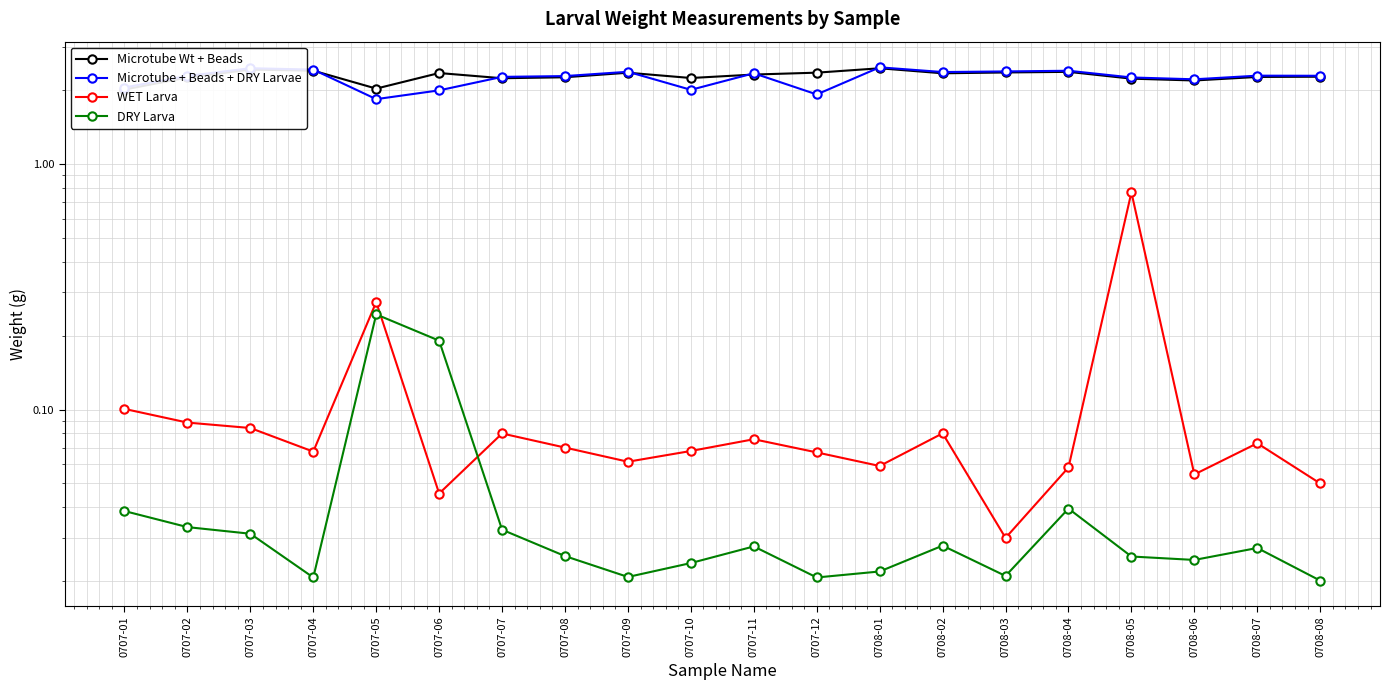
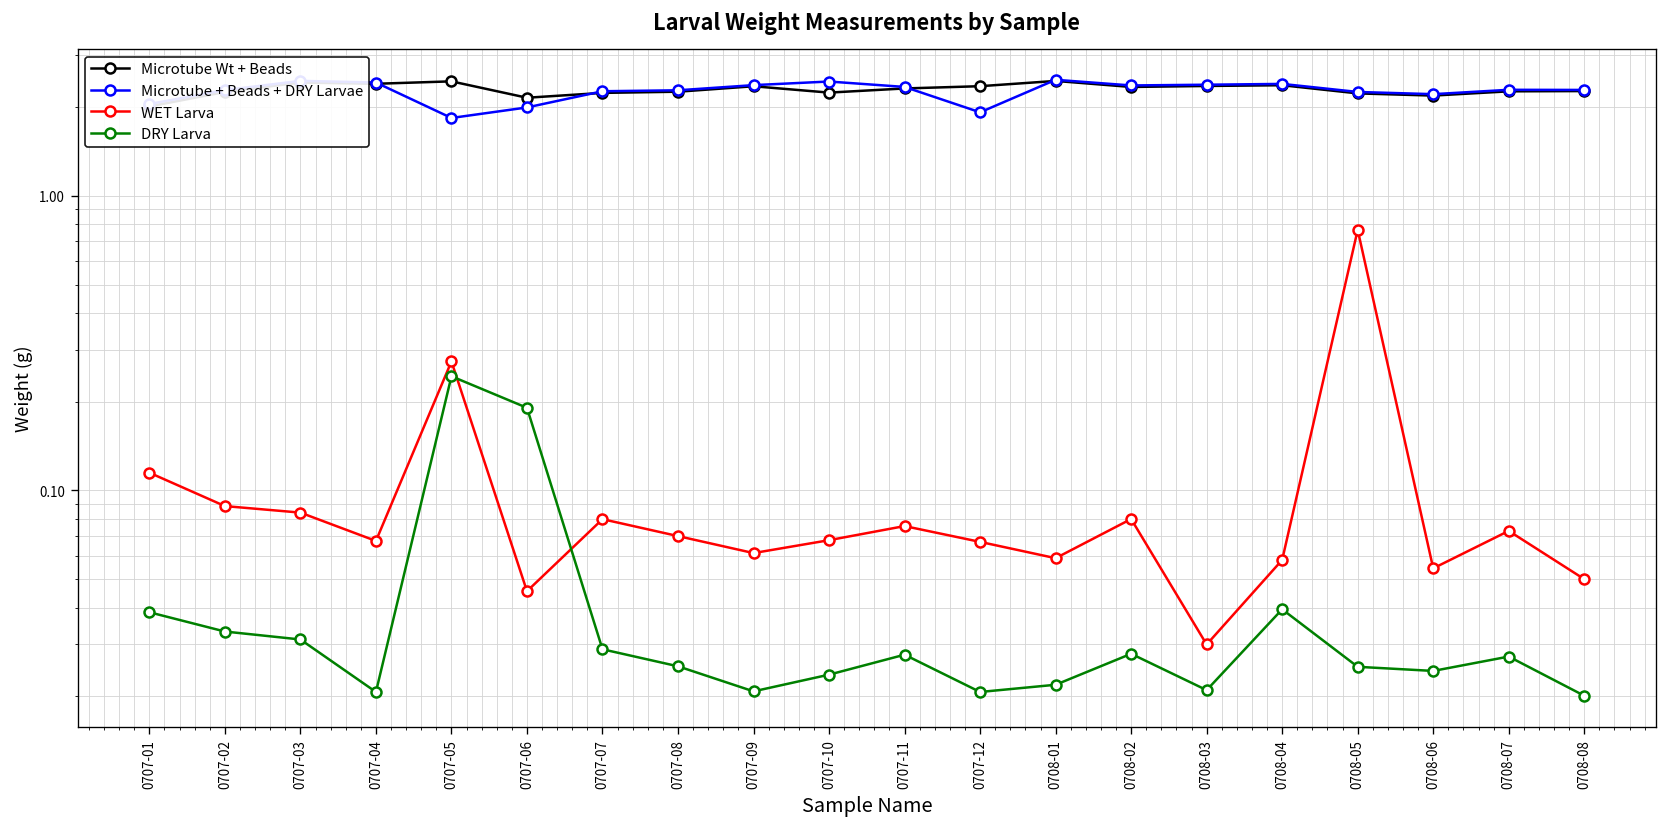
  {
    "Microtube Wt + Beads": {
-     "0707-05": 2.0,
-     "0707-06": 2.3,
+     "0707-05": 2.4,
+     "0707-06": 2.2,
      "0707-10": 2.2,
      "0707-12": 2.4
    },
    "Microtube + Beads + DRY Larvae": {
      "0707-05": 1.8,
      "0707-06": 2.0,
-     "0707-10": 2.0,
+     "0707-10": 2.4,
      "0707-12": 1.9
    },
    "WET Larva": {
-     "0707-01": 0.101,
+     "0707-01": 0.11,
      "0707-02": 0.089,
      "0707-03": 0.084,
      "0707-04": 0.067,
      "0707-05": 0.27,
      "0707-06": 0.046,
      "0707-07": 0.080,
      "0707-08": 0.070,
      "0707-09": 0.061,
      "0707-10": 0.068,
      "0707-11": 0.076,
      "0707-12": 0.067,
      "0708-01": 0.059,
      "0708-02": 0.080,
      "0708-03": 0.030,
      "0708-04": 0.058,
      "0708-05": 0.77,
      "0708-06": 0.054,
      "0708-07": 0.073,
      "0708-08": 0.050
    },
    "DRY Larva": {
      "0707-01": 0.039,
      "0707-02": 0.033,
      "0707-03": 0.031,
      "0707-04": 0.021,
      "0707-05": 0.24,
      "0707-06": 0.19,
-     "0707-07": 0.032,
+     "0707-07": 0.029,
      "0707-08": 0.025,
      "0707-09": 0.021,
      "0707-10": 0.024,
      "0707-11": 0.028,
      "0707-12": 0.021,
      "0708-01": 0.022,
      "0708-02": 0.028,
      "0708-03": 0.021,
      "0708-04": 0.040,
      "0708-05": 0.025,
      "0708-06": 0.024,
      "0708-07": 0.027,
      "0708-08": 0.020
    }
  }
